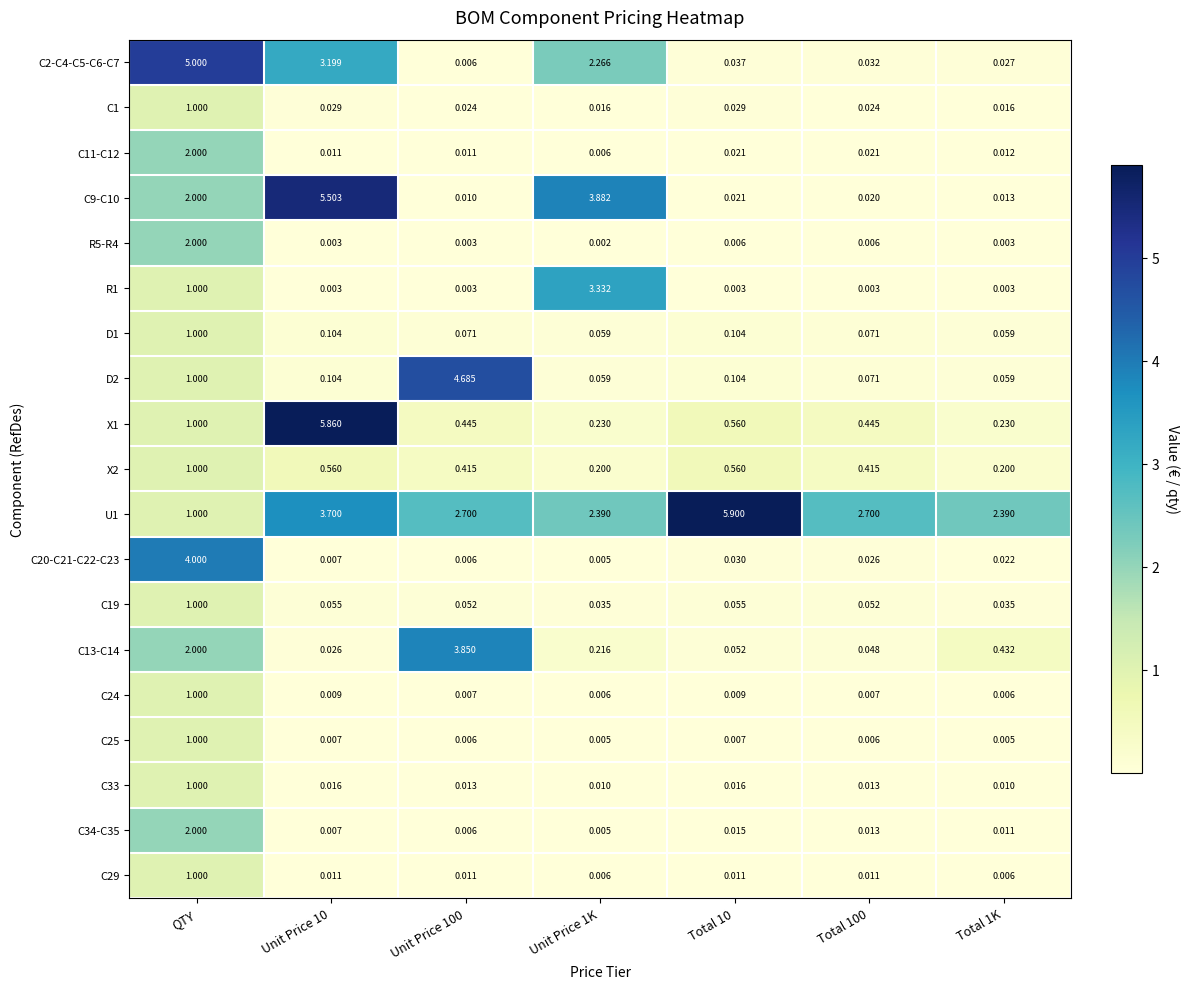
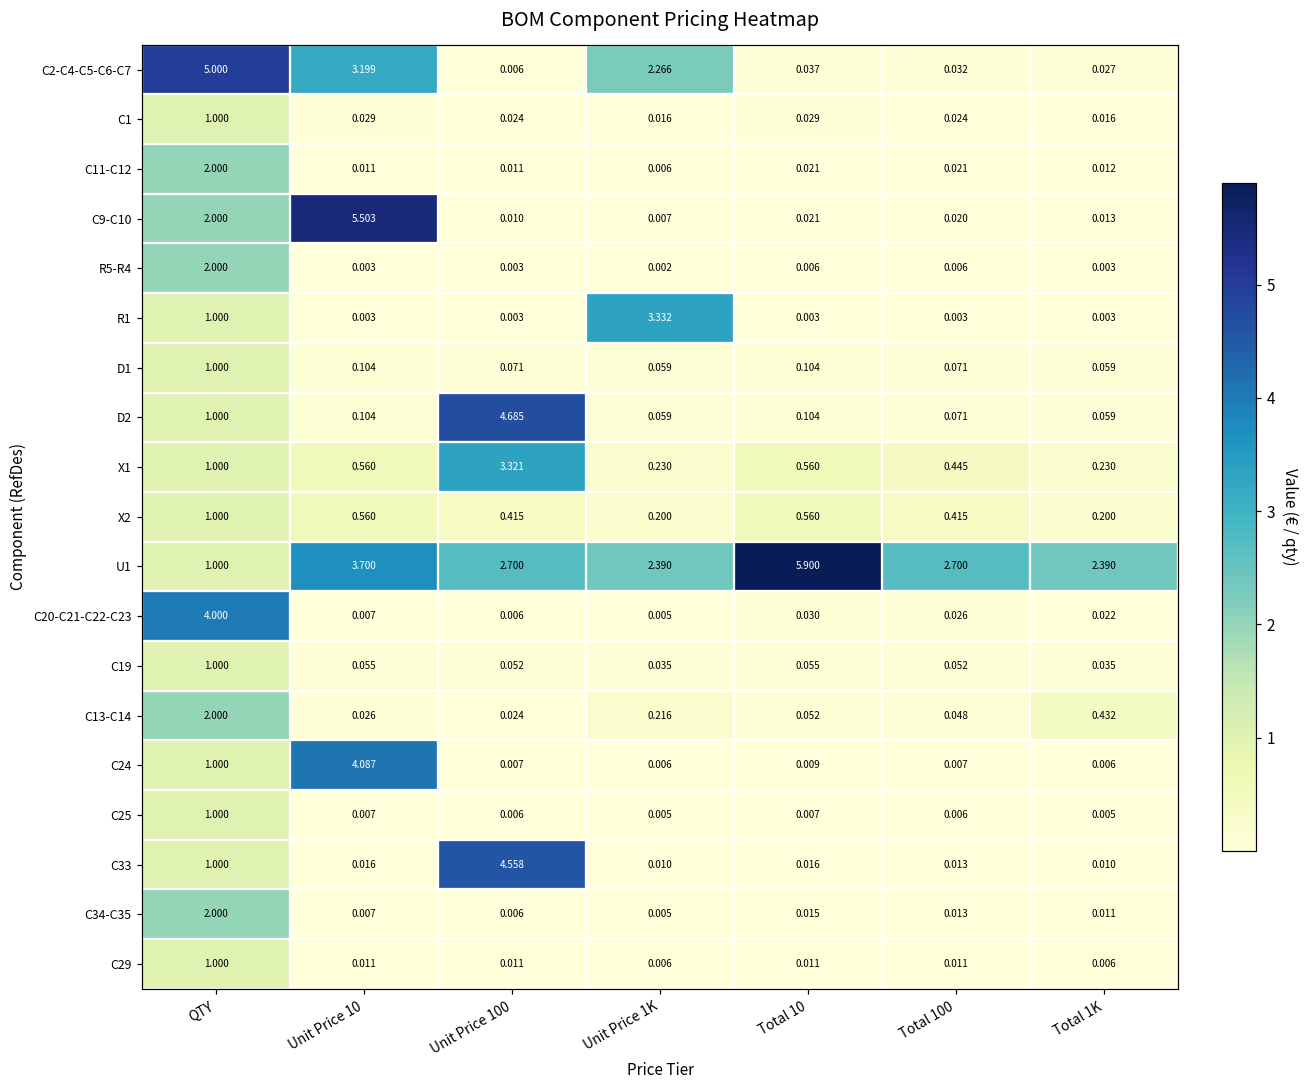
  {
    "C2-C4-C5-C6-C7": {
      "QTY": 5.000,
      "Unit Price 10": 3.199,
      "Unit Price 100": 0.006,
      "Unit Price 1K": 2.266,
      "Total 10": 0.037,
      "Total 100": 0.032,
      "Total 1K": 0.027
    },
    "C1": {
      "QTY": 1.000,
      "Unit Price 10": 0.029,
      "Unit Price 100": 0.024,
      "Unit Price 1K": 0.016,
      "Total 10": 0.029,
      "Total 100": 0.024,
      "Total 1K": 0.016
    },
    "C11-C12": {
      "QTY": 2.000,
      "Unit Price 10": 0.011,
      "Unit Price 100": 0.011,
      "Unit Price 1K": 0.006,
      "Total 10": 0.021,
      "Total 100": 0.021,
      "Total 1K": 0.012
    },
    "C9-C10": {
      "QTY": 2.000,
      "Unit Price 10": 5.503,
      "Unit Price 100": 0.010,
-     "Unit Price 1K": 3.882,
+     "Unit Price 1K": 0.007,
      "Total 10": 0.021,
      "Total 100": 0.020,
      "Total 1K": 0.013
    },
    "R5-R4": {
      "QTY": 2.000,
      "Unit Price 10": 0.003,
      "Unit Price 100": 0.003,
      "Unit Price 1K": 0.002,
      "Total 10": 0.006,
      "Total 100": 0.006,
      "Total 1K": 0.003
    },
    "R1": {
      "QTY": 1.000,
      "Unit Price 10": 0.003,
      "Unit Price 100": 0.003,
      "Unit Price 1K": 3.332,
      "Total 10": 0.003,
      "Total 100": 0.003,
      "Total 1K": 0.003
    },
    "D1": {
      "QTY": 1.000,
      "Unit Price 10": 0.104,
      "Unit Price 100": 0.071,
      "Unit Price 1K": 0.059,
      "Total 10": 0.104,
      "Total 100": 0.071,
      "Total 1K": 0.059
    },
    "D2": {
      "QTY": 1.000,
      "Unit Price 10": 0.104,
      "Unit Price 100": 4.685,
      "Unit Price 1K": 0.059,
      "Total 10": 0.104,
      "Total 100": 0.071,
      "Total 1K": 0.059
    },
    "X1": {
      "QTY": 1.000,
-     "Unit Price 10": 5.860,
-     "Unit Price 100": 0.445,
+     "Unit Price 10": 0.560,
+     "Unit Price 100": 3.321,
      "Unit Price 1K": 0.230,
      "Total 10": 0.560,
      "Total 100": 0.445,
      "Total 1K": 0.230
    },
    "X2": {
      "QTY": 1.000,
      "Unit Price 10": 0.560,
      "Unit Price 100": 0.415,
      "Unit Price 1K": 0.200,
      "Total 10": 0.560,
      "Total 100": 0.415,
      "Total 1K": 0.200
    },
    "U1": {
      "QTY": 1.000,
      "Unit Price 10": 3.700,
      "Unit Price 100": 2.700,
      "Unit Price 1K": 2.390,
      "Total 10": 5.900,
      "Total 100": 2.700,
      "Total 1K": 2.390
    },
    "C20-C21-C22-C23": {
      "QTY": 4.000,
      "Unit Price 10": 0.007,
      "Unit Price 100": 0.006,
      "Unit Price 1K": 0.005,
      "Total 10": 0.030,
      "Total 100": 0.026,
      "Total 1K": 0.022
    },
    "C19": {
      "QTY": 1.000,
      "Unit Price 10": 0.055,
      "Unit Price 100": 0.052,
      "Unit Price 1K": 0.035,
      "Total 10": 0.055,
      "Total 100": 0.052,
      "Total 1K": 0.035
    },
    "C13-C14": {
      "QTY": 2.000,
      "Unit Price 10": 0.026,
-     "Unit Price 100": 3.850,
+     "Unit Price 100": 0.024,
      "Unit Price 1K": 0.216,
      "Total 10": 0.052,
      "Total 100": 0.048,
      "Total 1K": 0.432
    },
    "C24": {
      "QTY": 1.000,
-     "Unit Price 10": 0.009,
+     "Unit Price 10": 4.087,
      "Unit Price 100": 0.007,
      "Unit Price 1K": 0.006,
      "Total 10": 0.009,
      "Total 100": 0.007,
      "Total 1K": 0.006
    },
    "C25": {
      "QTY": 1.000,
      "Unit Price 10": 0.007,
      "Unit Price 100": 0.006,
      "Unit Price 1K": 0.005,
      "Total 10": 0.007,
      "Total 100": 0.006,
      "Total 1K": 0.005
    },
    "C33": {
      "QTY": 1.000,
      "Unit Price 10": 0.016,
-     "Unit Price 100": 0.013,
+     "Unit Price 100": 4.558,
      "Unit Price 1K": 0.010,
      "Total 10": 0.016,
      "Total 100": 0.013,
      "Total 1K": 0.010
    },
    "C34-C35": {
      "QTY": 2.000,
      "Unit Price 10": 0.007,
      "Unit Price 100": 0.006,
      "Unit Price 1K": 0.005,
      "Total 10": 0.015,
      "Total 100": 0.013,
      "Total 1K": 0.011
    },
    "C29": {
      "QTY": 1.000,
      "Unit Price 10": 0.011,
      "Unit Price 100": 0.011,
      "Unit Price 1K": 0.006,
      "Total 10": 0.011,
      "Total 100": 0.011,
      "Total 1K": 0.006
    }
  }
